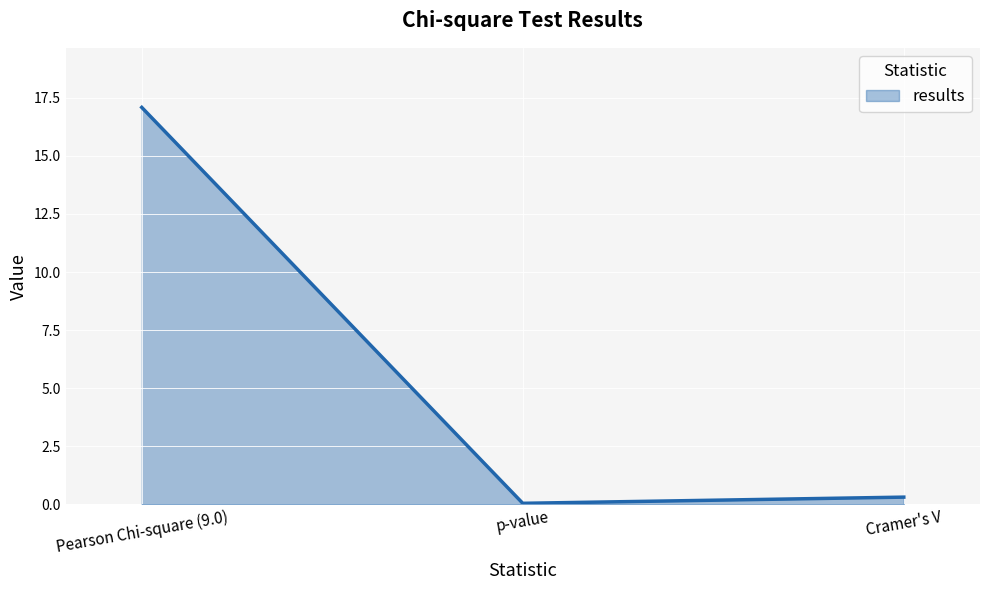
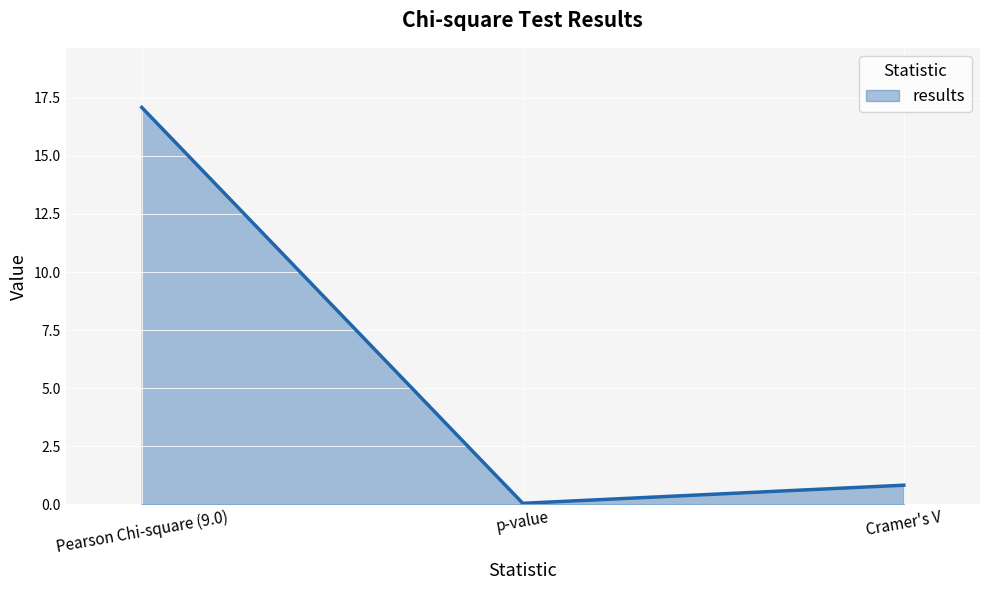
  {
    "Pearson Chi-square (9.0)": 17.1,
    "p-value": 0.0,
-   "Cramer's V": 0.3
+   "Cramer's V": 0.8
  }
